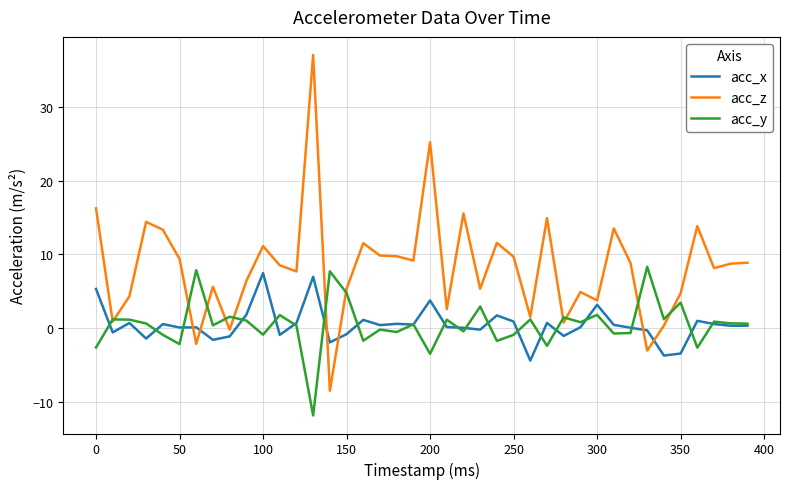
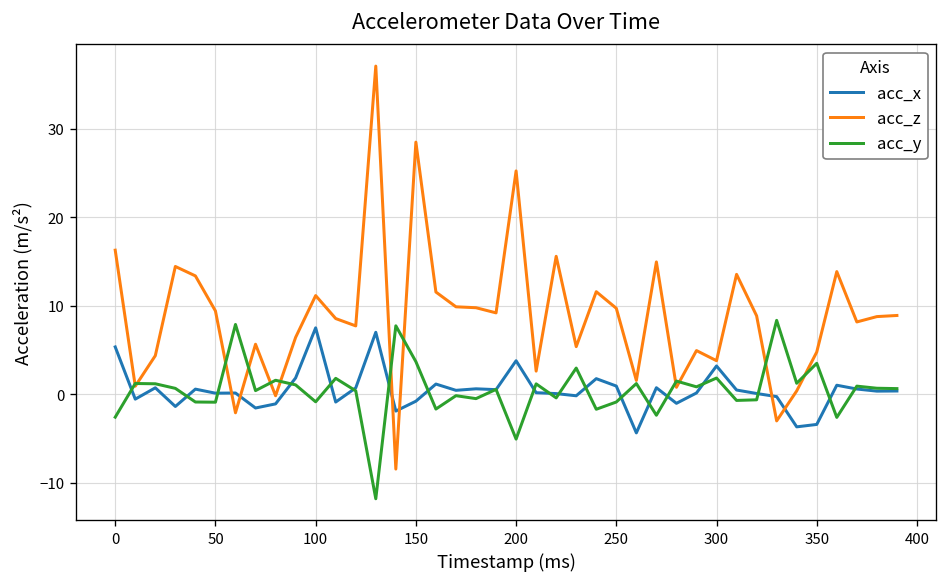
  {
    "acc_x": {
      "0": 5,
      "50": 0,
      "100": 7,
      "150": -1,
      "200": 4,
      "250": 1,
      "300": 3,
      "350": -3
    },
    "acc_z": {
      "0": 16,
      "50": 9,
      "100": 11,
-     "150": 5,
+     "150": 28,
      "200": 25,
      "250": 10,
      "300": 4,
      "350": 5
    },
    "acc_y": {
      "0": -3,
-     "50": -2,
+     "50": -1,
      "100": -1,
-     "150": 5,
-     "200": -3,
+     "150": 4,
+     "200": -5,
      "250": -1,
      "300": 2,
      "350": 3
    }
  }
